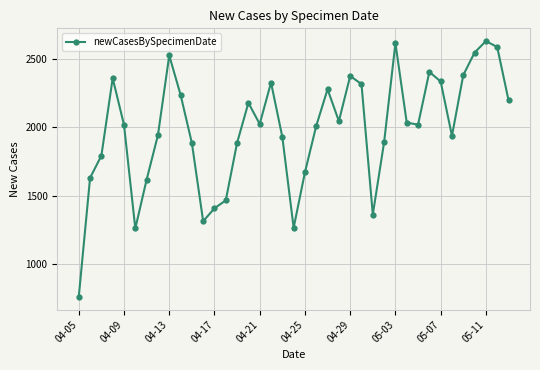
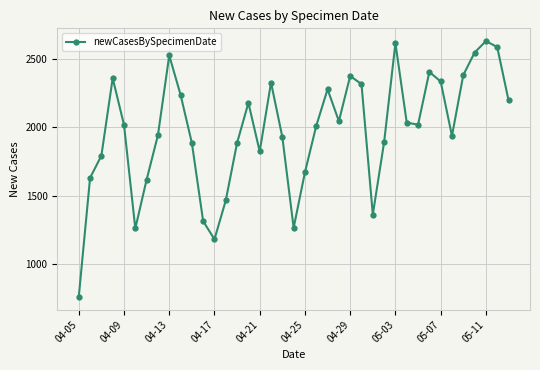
  {
    "04-05": 760,
    "04-09": 2020,
    "04-13": 2530,
-   "04-17": 1410,
-   "04-21": 2030,
+   "04-17": 1180,
+   "04-21": 1820,
    "04-25": 1670,
    "04-29": 2380,
    "05-03": 2620,
    "05-07": 2340,
    "05-11": 2630
  }
